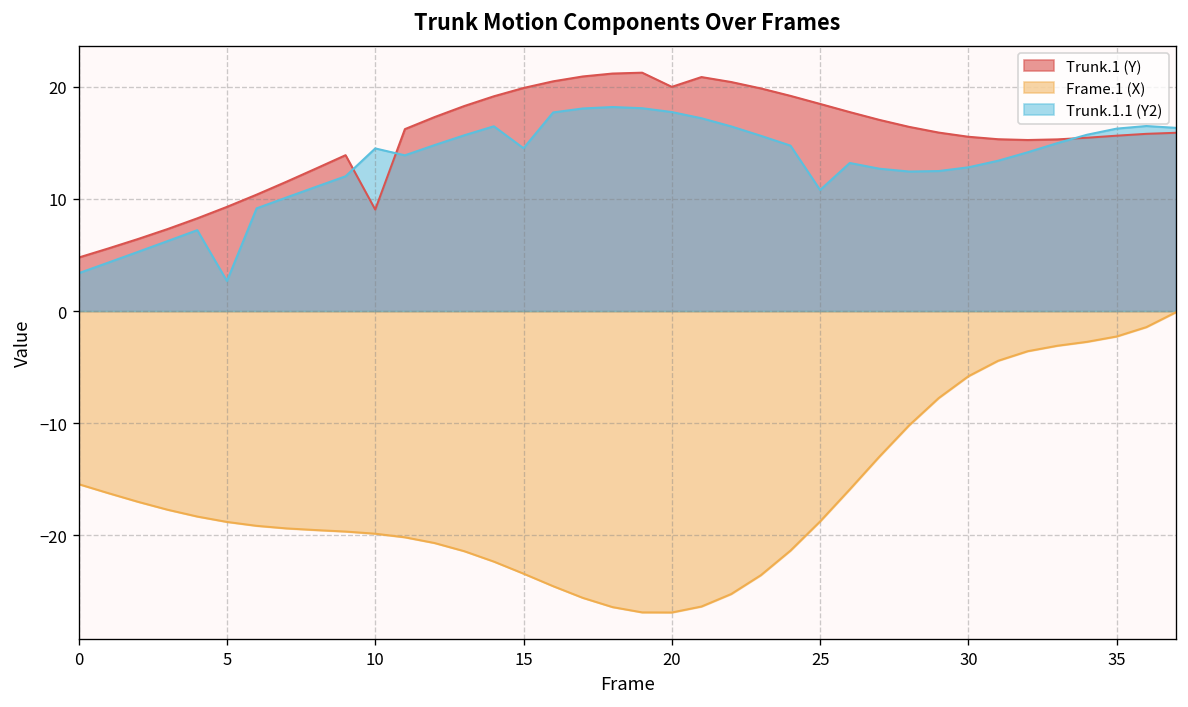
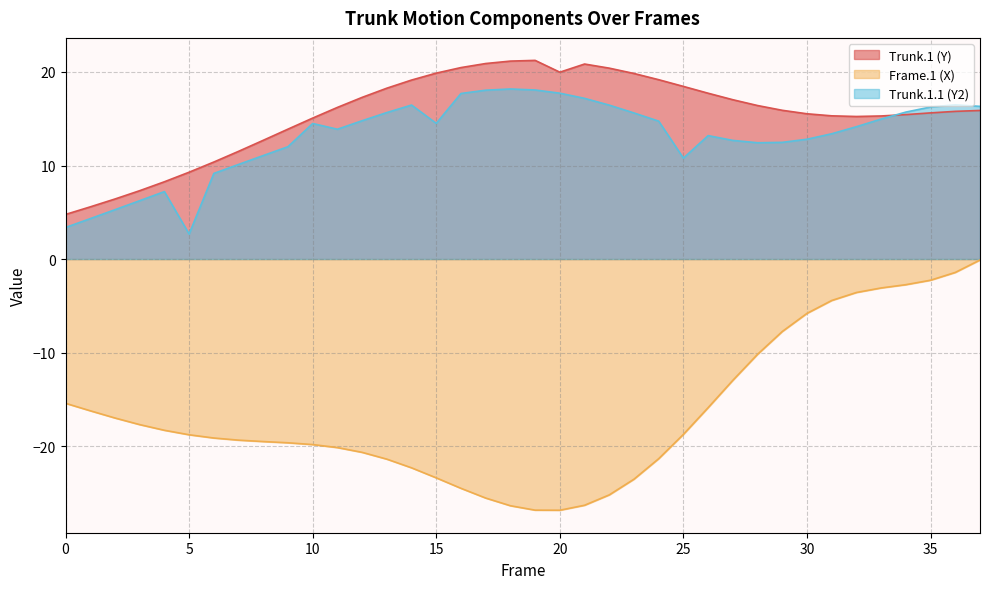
  {
    "Trunk.1 (Y)": {
      "0": 5,
      "5": 9,
-     "10": 9,
+     "10": 15,
      "15": 20,
      "20": 20,
      "25": 18,
      "30": 16,
      "35": 16
    },
    "Trunk.1.1 (Y2)": {
      "0": 3,
      "5": 3,
      "10": 14,
      "15": 15,
      "20": 18,
      "25": 11,
      "30": 13,
      "35": 16
    }
  }
